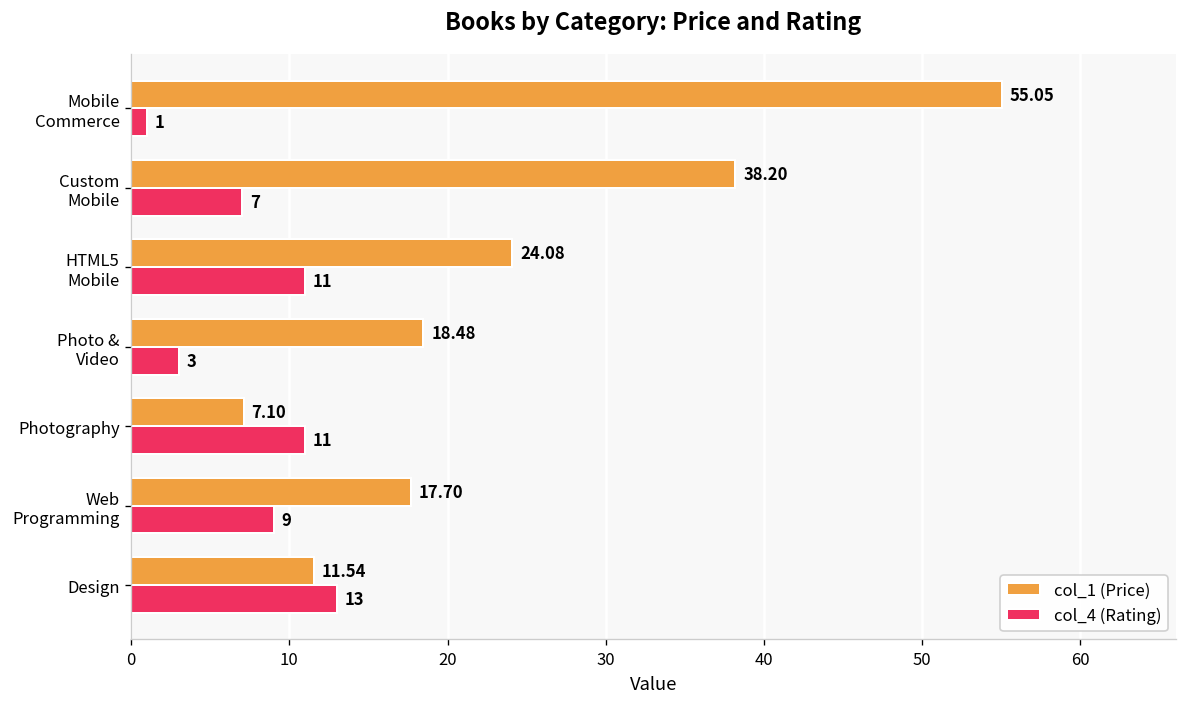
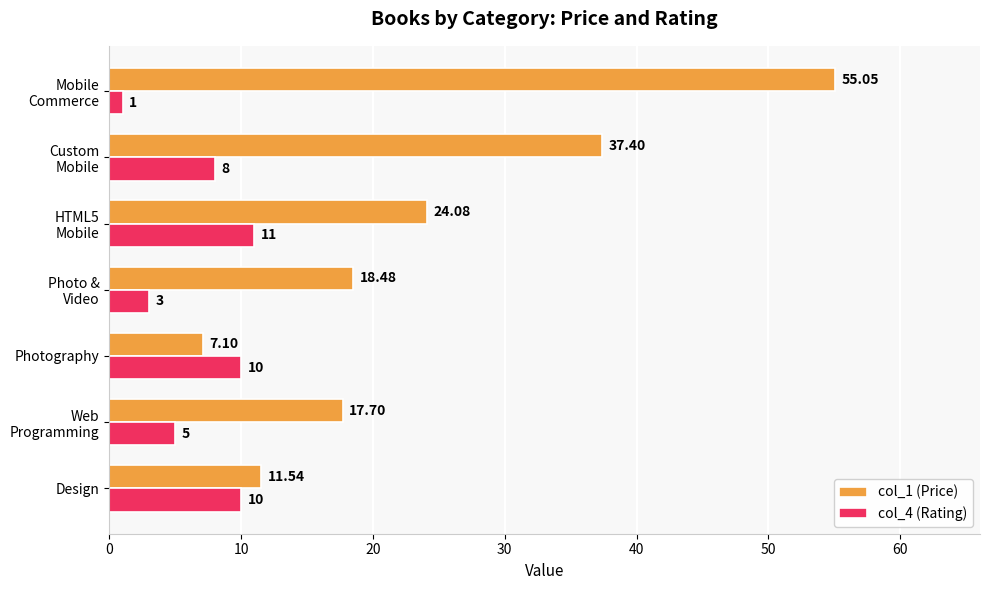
  {
    "col_1 (Price)": {
      "Mobile Commerce": 55.05,
-     "Custom Mobile": 38.20,
+     "Custom Mobile": 37.40,
      "HTML5 Mobile": 24.08,
      "Photo & Video": 18.48,
      "Photography": 7.10,
      "Web Programming": 17.70,
      "Design": 11.54
    },
    "col_4 (Rating)": {
      "Mobile Commerce": 1,
-     "Custom Mobile": 7,
+     "Custom Mobile": 8,
      "HTML5 Mobile": 11,
      "Photo & Video": 3,
-     "Photography": 11,
-     "Web Programming": 9,
-     "Design": 13
+     "Photography": 10,
+     "Web Programming": 5,
+     "Design": 10
    }
  }
